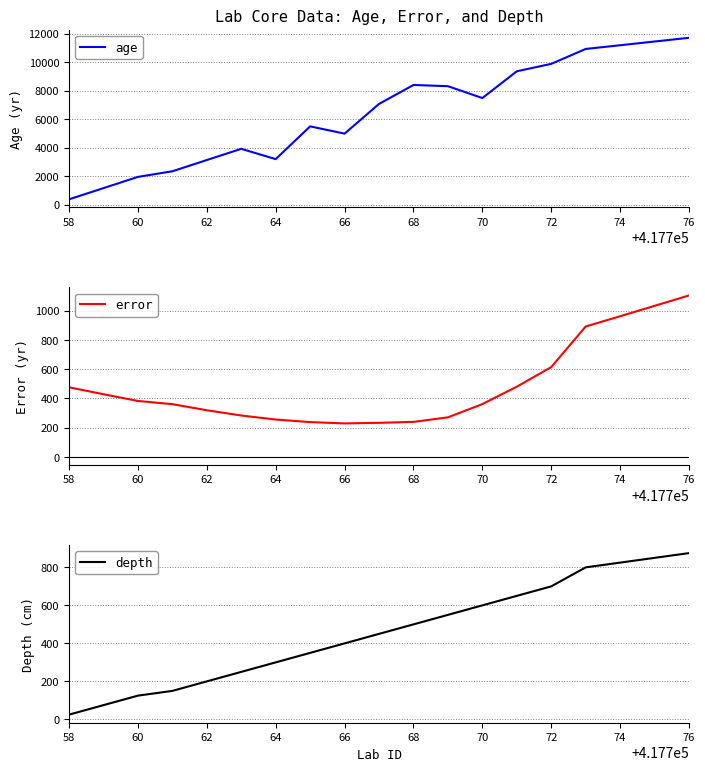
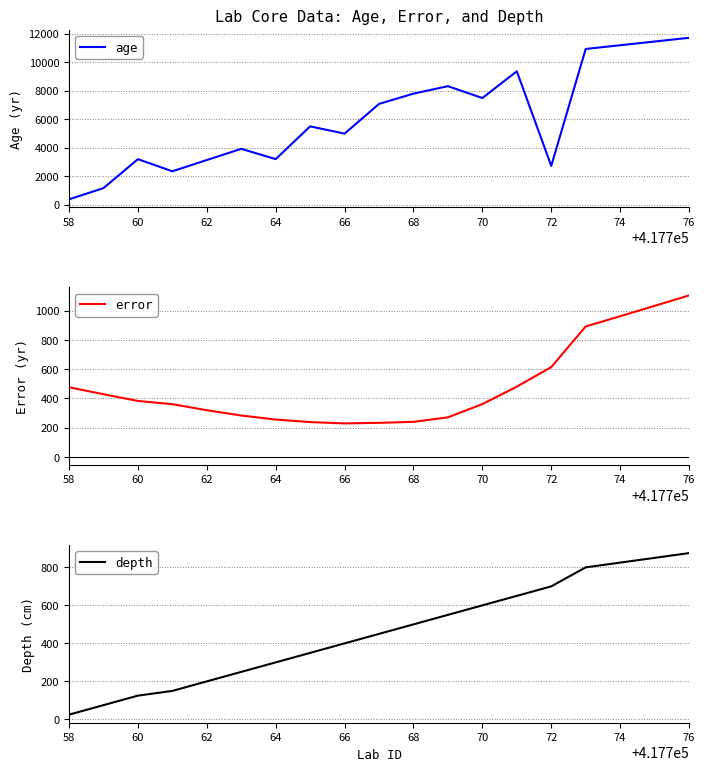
  {
    "Lab Core Data: Age, Error, and Depth": {
      "58": 400,
-     "60": 2000,
+     "60": 3200,
      "62": 3100,
      "64": 3200,
      "66": 5000,
-     "68": 8400,
+     "68": 7800,
      "70": 7500,
-     "72": 9900,
+     "72": 2700,
      "74": 11200,
      "76": 11700
    }
  }
